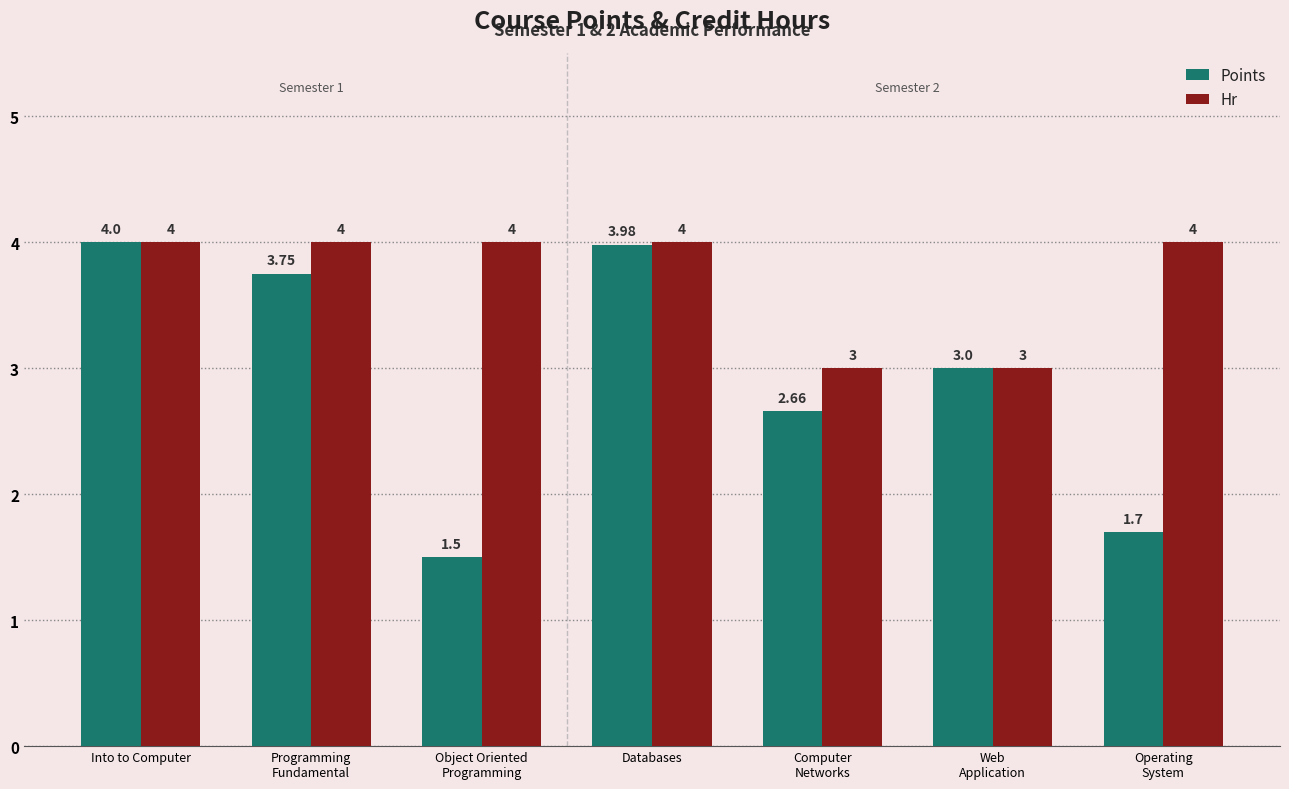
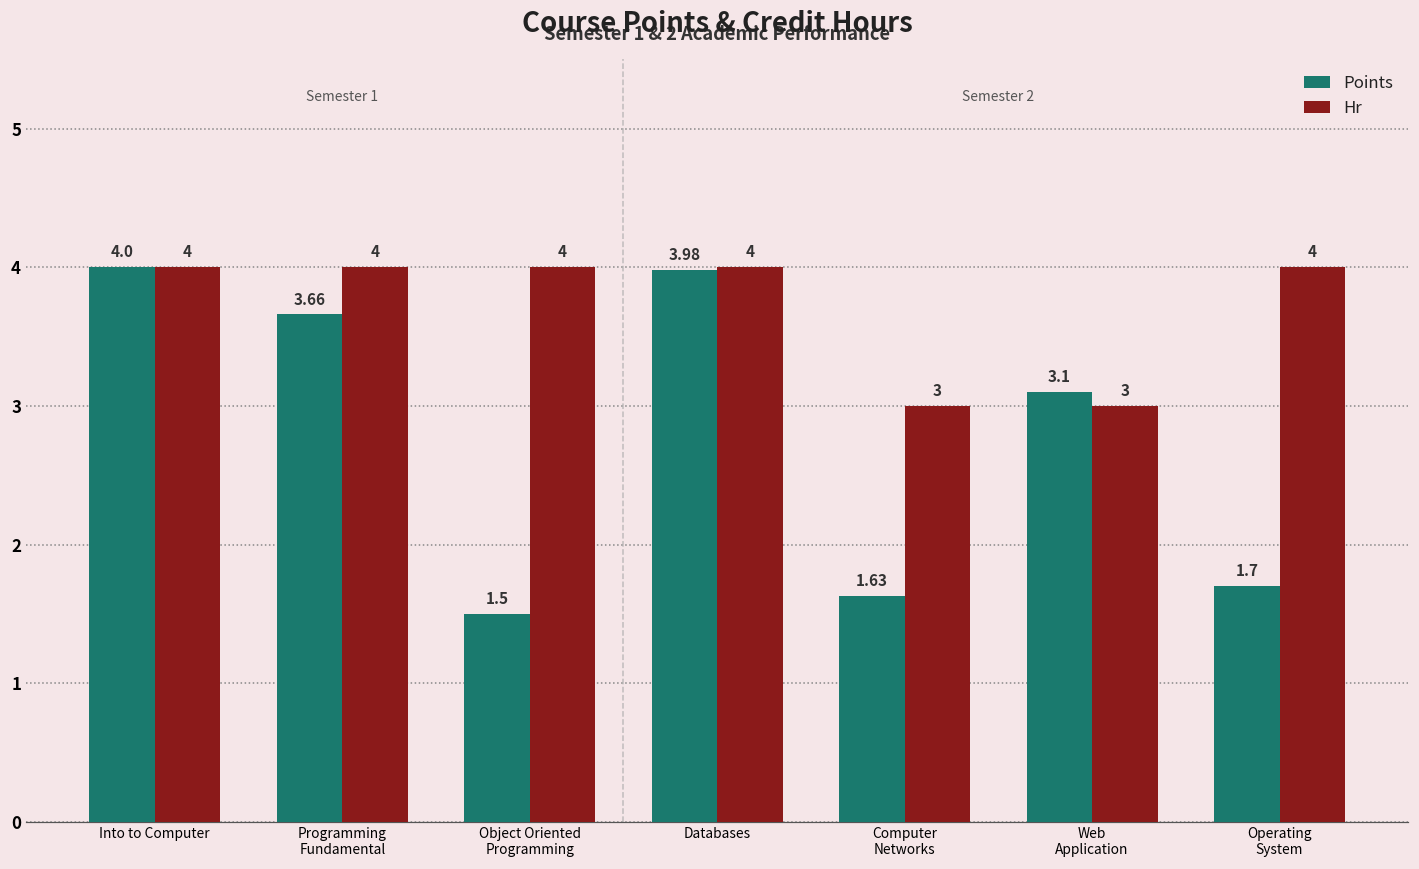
  {
    "Points": {
      "Into to Computer": 4.0,
-     "Programming Fundamental": 3.75,
+     "Programming Fundamental": 3.66,
      "Object Oriented Programming": 1.5,
      "Databases": 3.98,
-     "Computer Networks": 2.66,
-     "Web Application": 3.0,
+     "Computer Networks": 1.63,
+     "Web Application": 3.1,
      "Operating System": 1.7
    },
    "Hr": {
      "Into to Computer": 4,
      "Programming Fundamental": 4,
      "Object Oriented Programming": 4,
      "Databases": 4,
      "Computer Networks": 3,
      "Web Application": 3,
      "Operating System": 4
    }
  }
